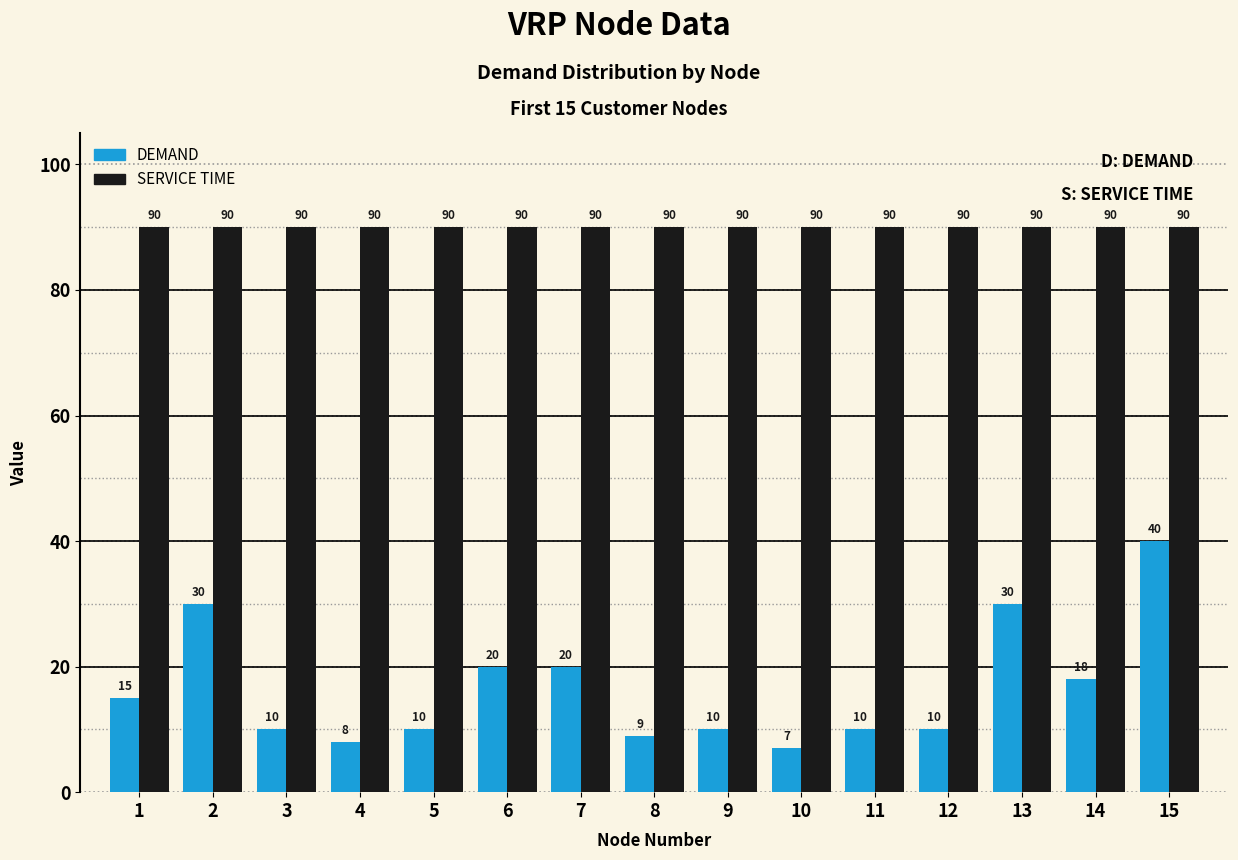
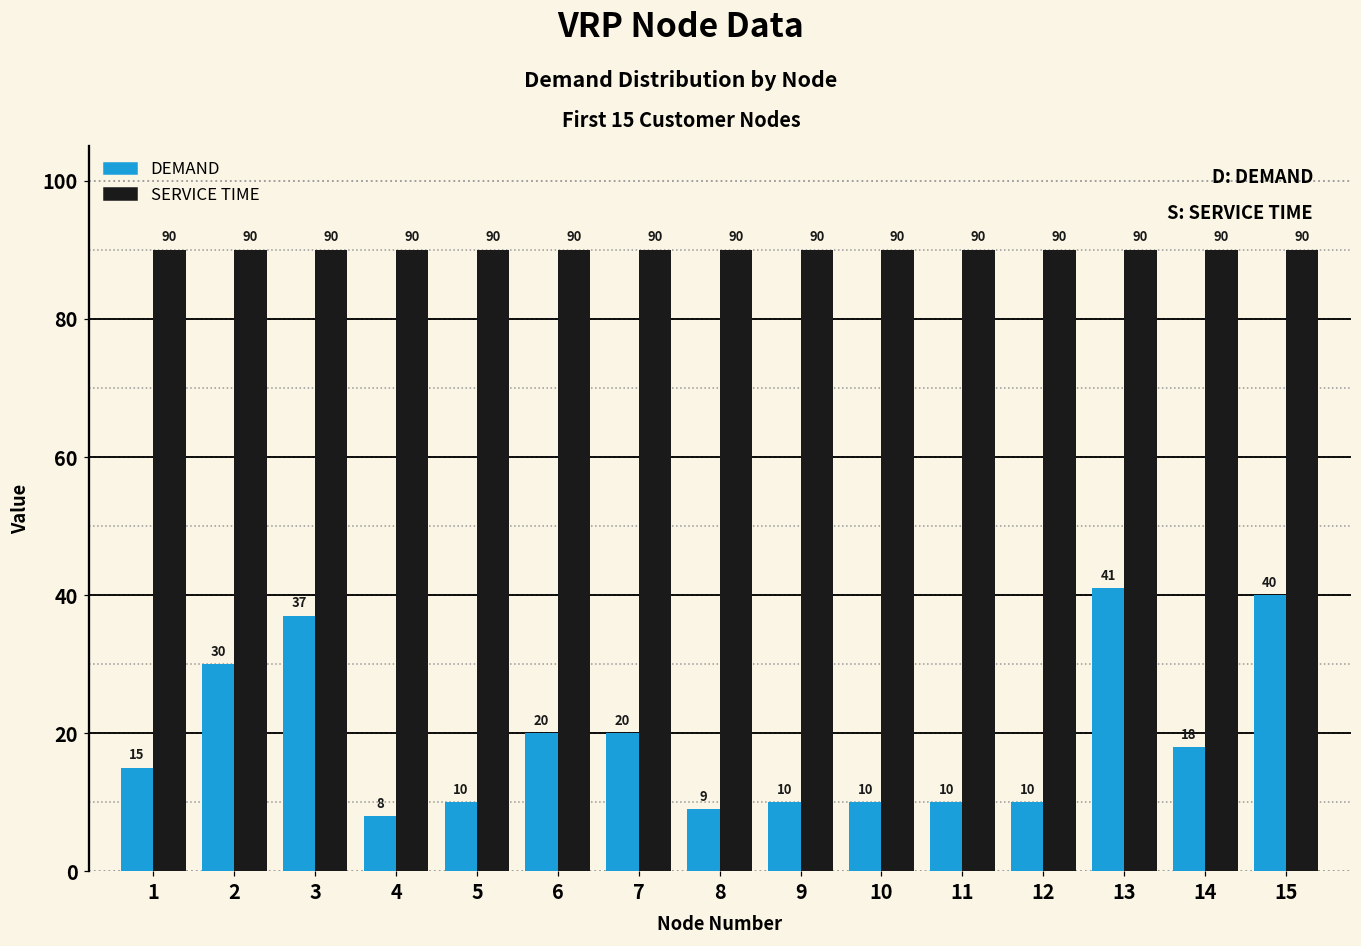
  {
    "DEMAND": {
      "1": 15,
      "2": 30,
-     "3": 10,
+     "3": 37,
      "4": 8,
      "5": 10,
      "6": 20,
      "7": 20,
      "8": 9,
      "9": 10,
-     "10": 7,
+     "10": 10,
      "11": 10,
      "12": 10,
-     "13": 30,
+     "13": 41,
      "14": 18,
      "15": 40
    },
    "SERVICE TIME": {
      "1": 90,
      "2": 90,
      "3": 90,
      "4": 90,
      "5": 90,
      "6": 90,
      "7": 90,
      "8": 90,
      "9": 90,
      "10": 90,
      "11": 90,
      "12": 90,
      "13": 90,
      "14": 90,
      "15": 90
    }
  }
